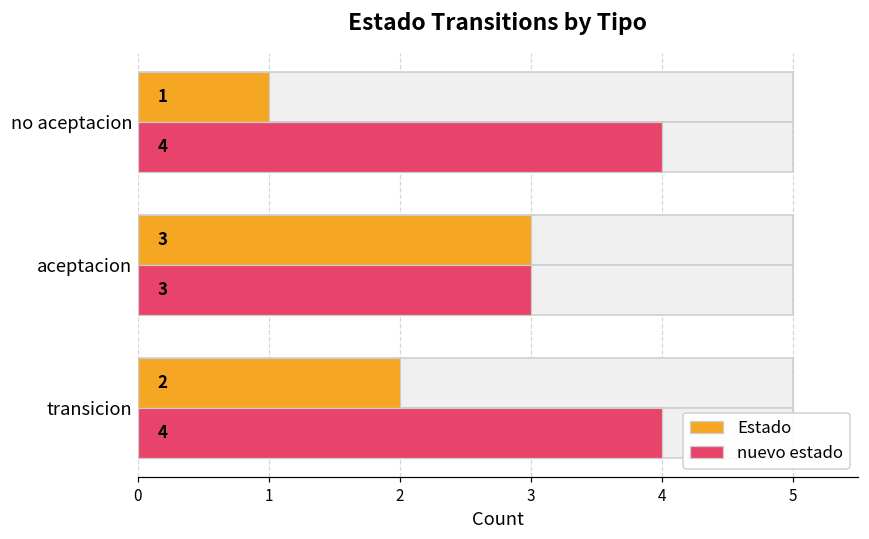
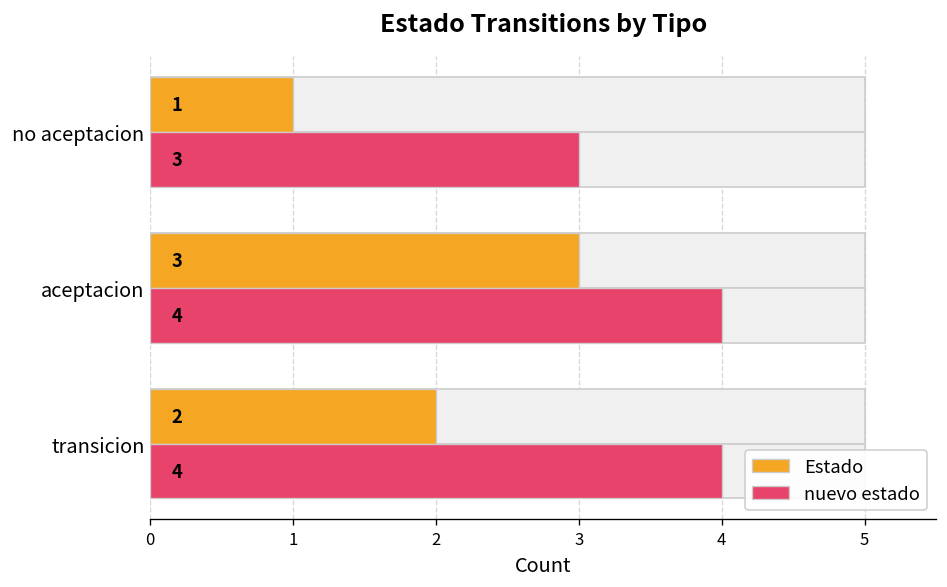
  {
    "nuevo estado": {
-     "no aceptacion": 4,
-     "aceptacion": 3
+     "no aceptacion": 3,
+     "aceptacion": 4
    }
  }
